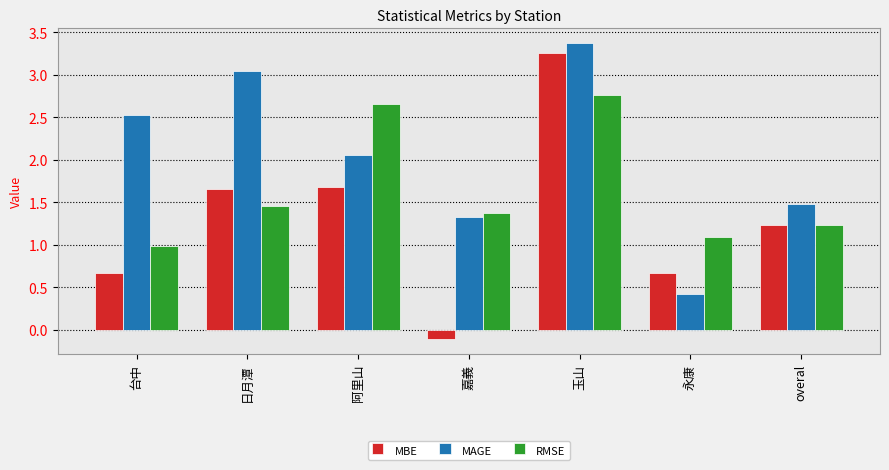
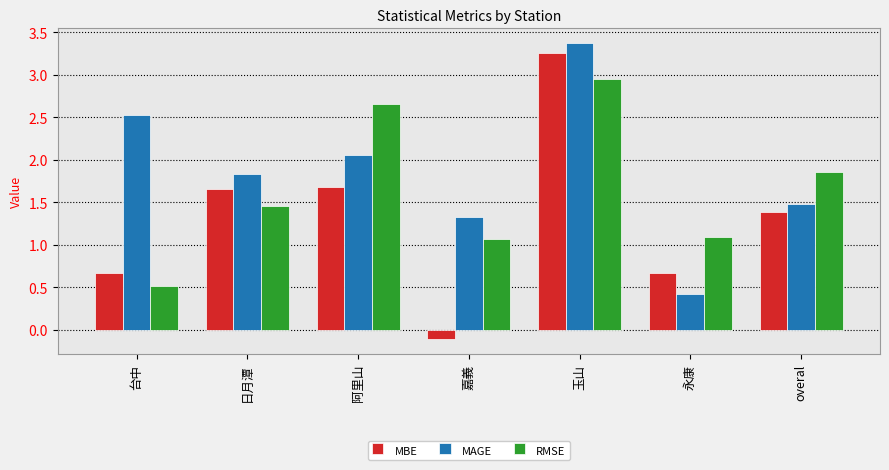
  {
    "MBE": {
      "台中": 0.7,
      "日月潭": 1.7,
      "阿里山": 1.7,
      "嘉義": -0.1,
      "玉山": 3.3,
      "永康": 0.7,
-     "overal": 1.2
+     "overal": 1.4
    },
    "MAGE": {
      "台中": 2.5,
-     "日月潭": 3.0,
+     "日月潭": 1.8,
      "阿里山": 2.1,
      "嘉義": 1.3,
      "玉山": 3.4,
      "永康": 0.4,
      "overal": 1.5
    },
    "RMSE": {
-     "台中": 1.0,
+     "台中": 0.5,
      "日月潭": 1.5,
      "阿里山": 2.7,
-     "嘉義": 1.4,
-     "玉山": 2.8,
+     "嘉義": 1.1,
+     "玉山": 3.0,
      "永康": 1.1,
-     "overal": 1.2
+     "overal": 1.9
    }
  }
